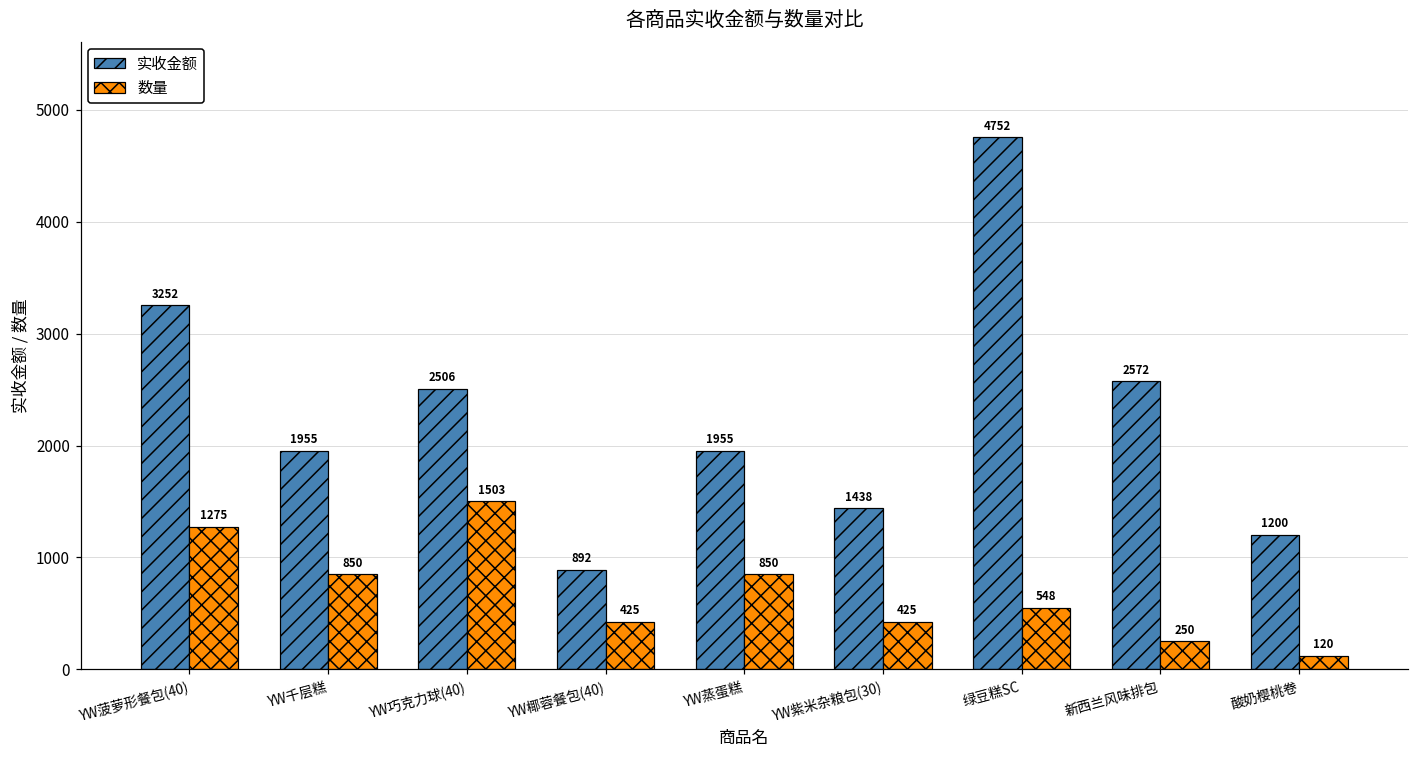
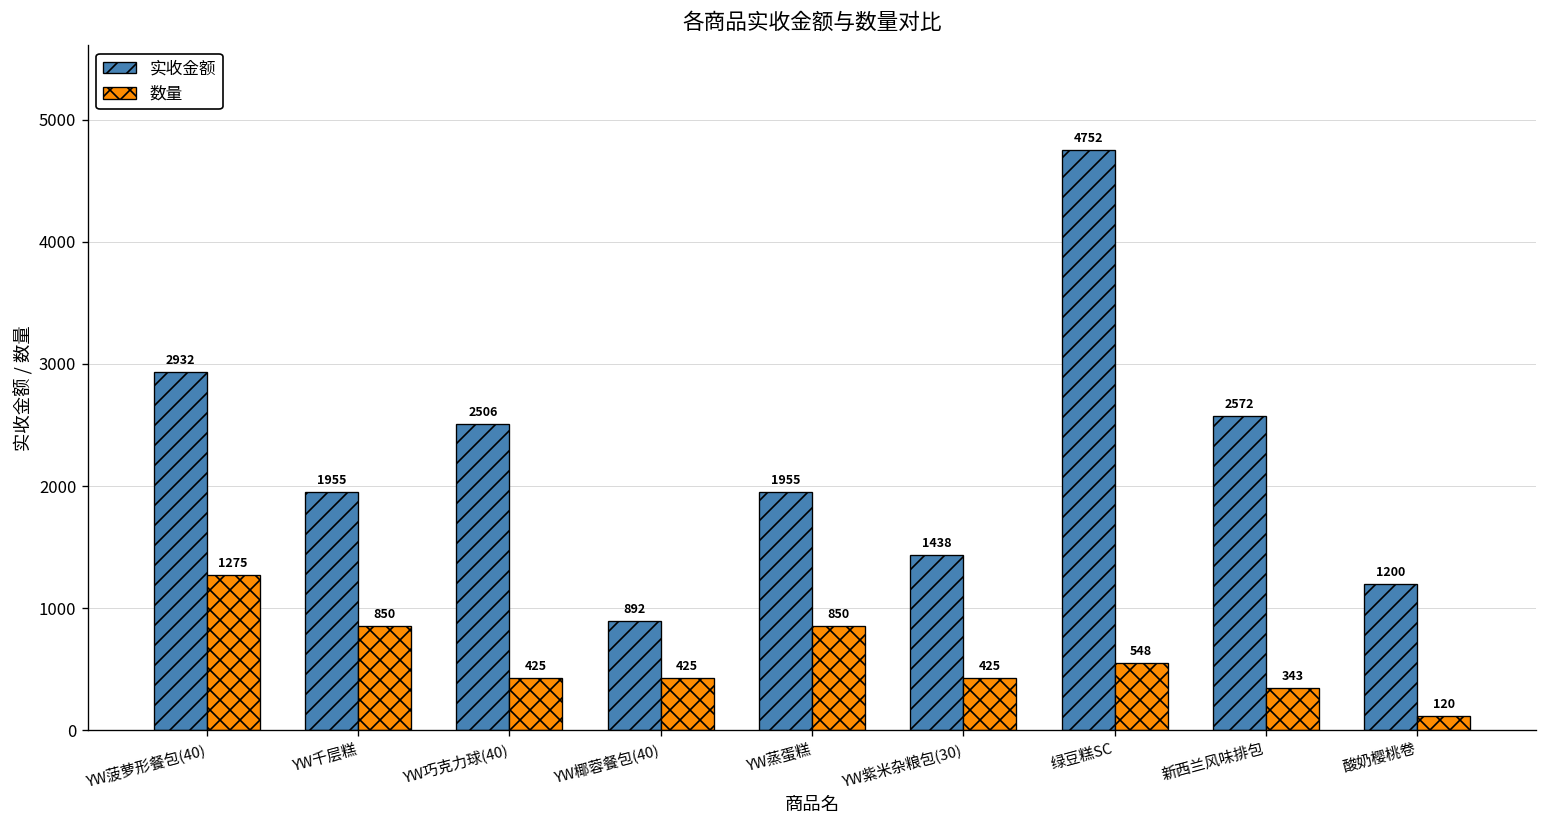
  {
    "实收金额": {
-     "YW菠萝形餐包(40)": 3252,
+     "YW菠萝形餐包(40)": 2932,
      "YW千层糕": 1955,
      "YW巧克力球(40)": 2506,
      "YW椰蓉餐包(40)": 892,
      "YW蒸蛋糕": 1955,
      "YW紫米杂粮包(30)": 1438,
      "绿豆糕SC": 4752,
      "新西兰风味排包": 2572,
      "酸奶樱桃卷": 1200
    },
    "数量": {
      "YW菠萝形餐包(40)": 1275,
      "YW千层糕": 850,
-     "YW巧克力球(40)": 1503,
+     "YW巧克力球(40)": 425,
      "YW椰蓉餐包(40)": 425,
      "YW蒸蛋糕": 850,
      "YW紫米杂粮包(30)": 425,
      "绿豆糕SC": 548,
-     "新西兰风味排包": 250,
+     "新西兰风味排包": 343,
      "酸奶樱桃卷": 120
    }
  }
